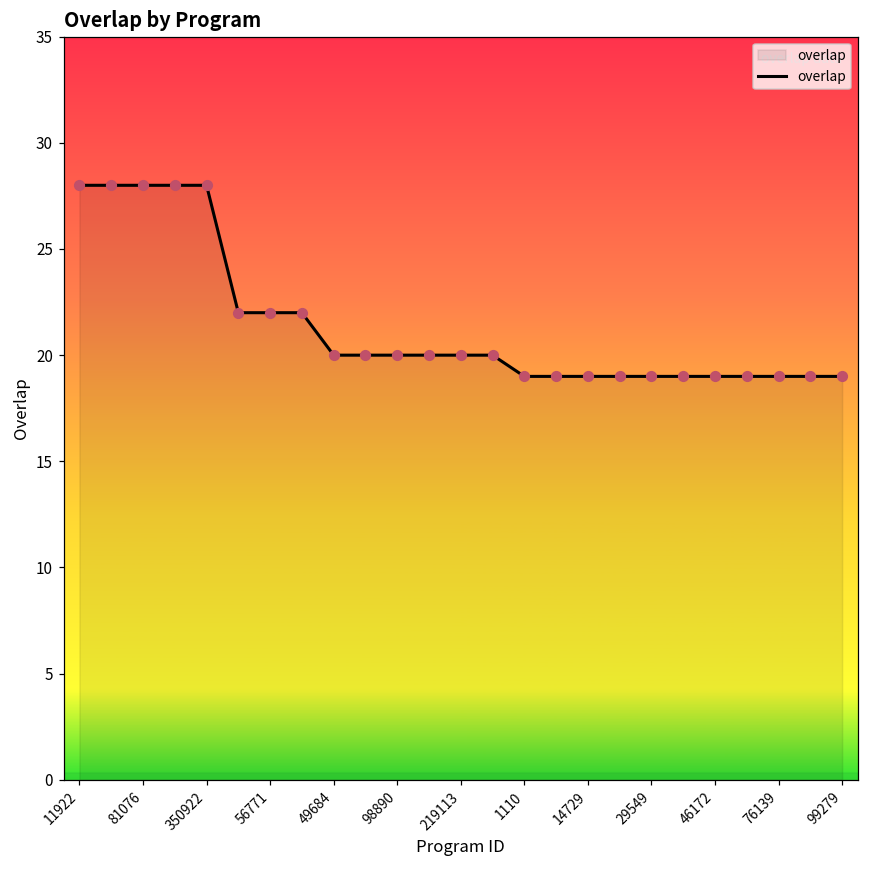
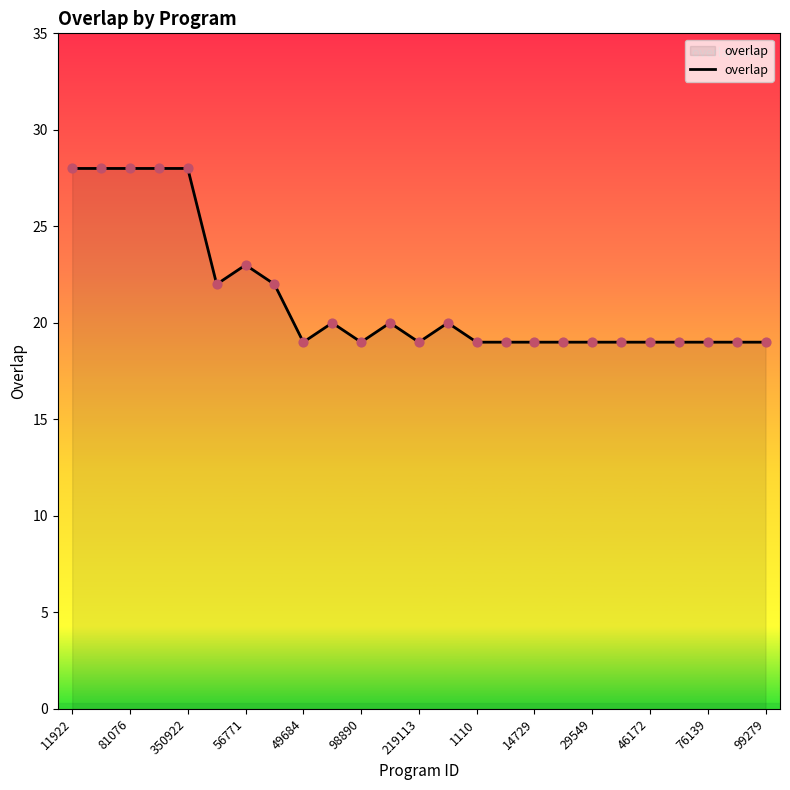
  {
    "11922": 28,
    "81076": 28,
    "350922": 28,
-   "56771": 22,
-   "49684": 20,
-   "98890": 20,
-   "219113": 20,
+   "56771": 23,
+   "49684": 19,
+   "98890": 19,
+   "219113": 19,
    "1110": 19,
    "14729": 19,
    "29549": 19,
    "46172": 19,
    "76139": 19,
    "99279": 19
  }
